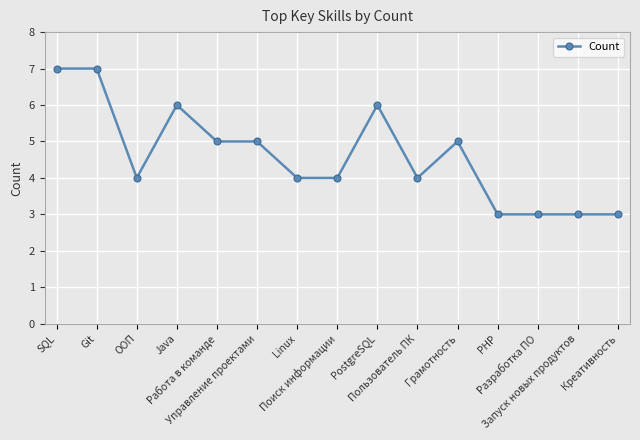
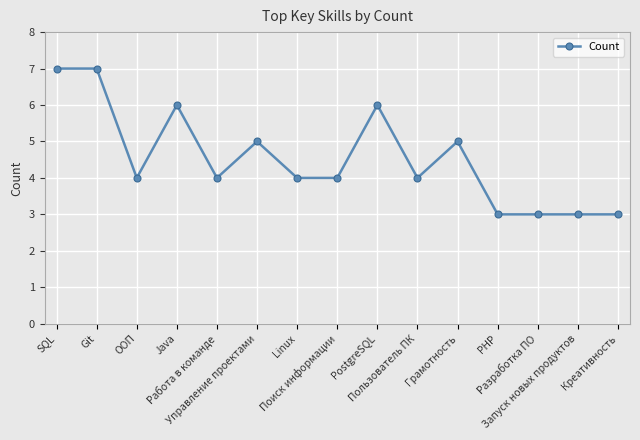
  {
    "SQL": 7,
    "Git": 7,
    "ООП": 4,
    "Java": 6,
-   "Работа в команде": 5,
+   "Работа в команде": 4,
    "Управление проектами": 5,
    "Linux": 4,
    "Поиск информации": 4,
    "PostgreSQL": 6,
    "Пользователь ПК": 4,
    "Грамотность": 5,
    "PHP": 3,
    "Разработка ПО": 3,
    "Запуск новых продуктов": 3,
    "Креативность": 3
  }
